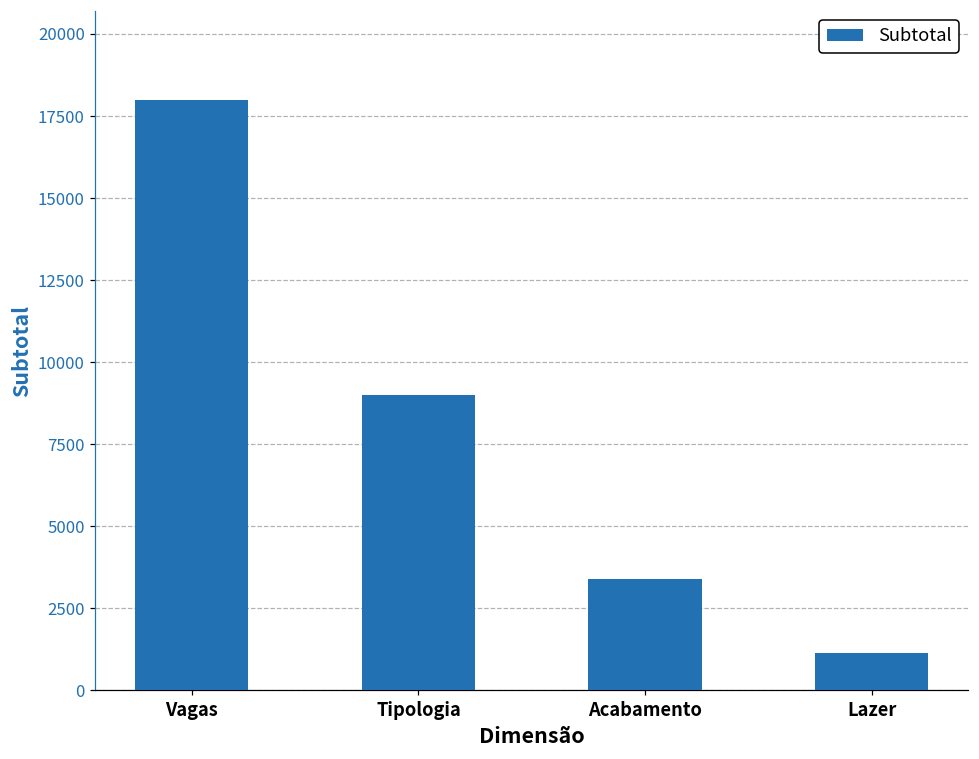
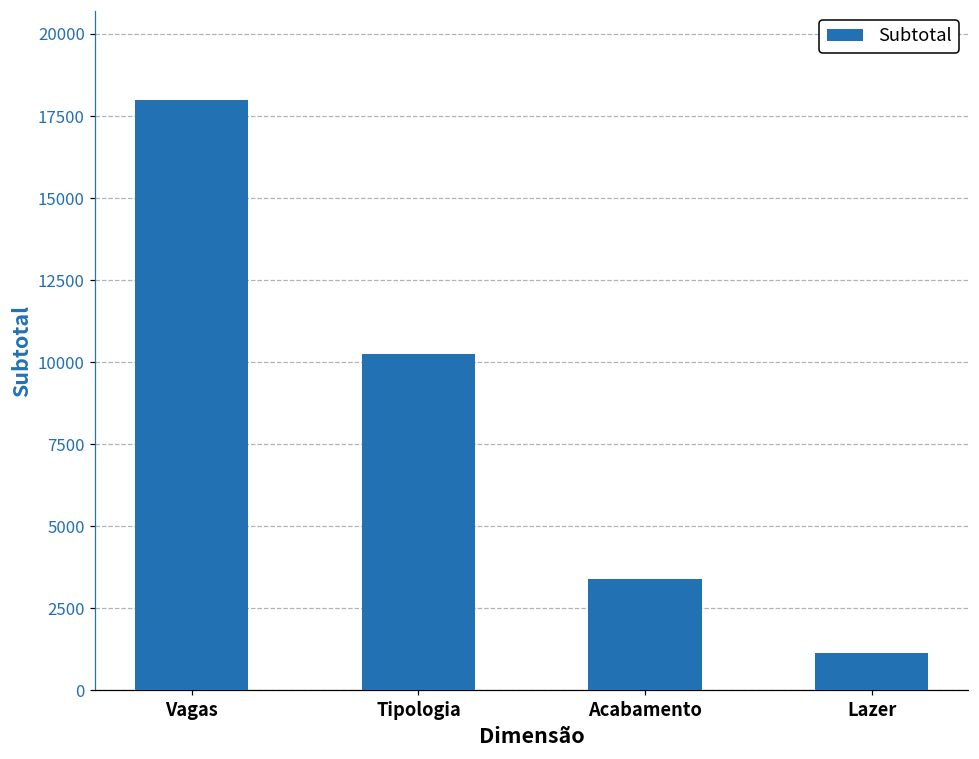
  {
    "Vagas": 18000,
-   "Tipologia": 9000,
+   "Tipologia": 10300,
    "Acabamento": 3400,
    "Lazer": 1200
  }
